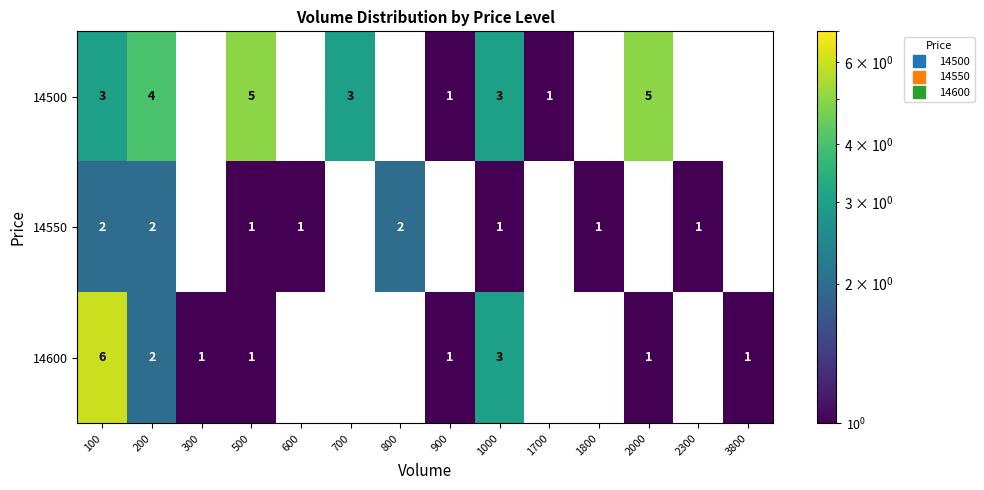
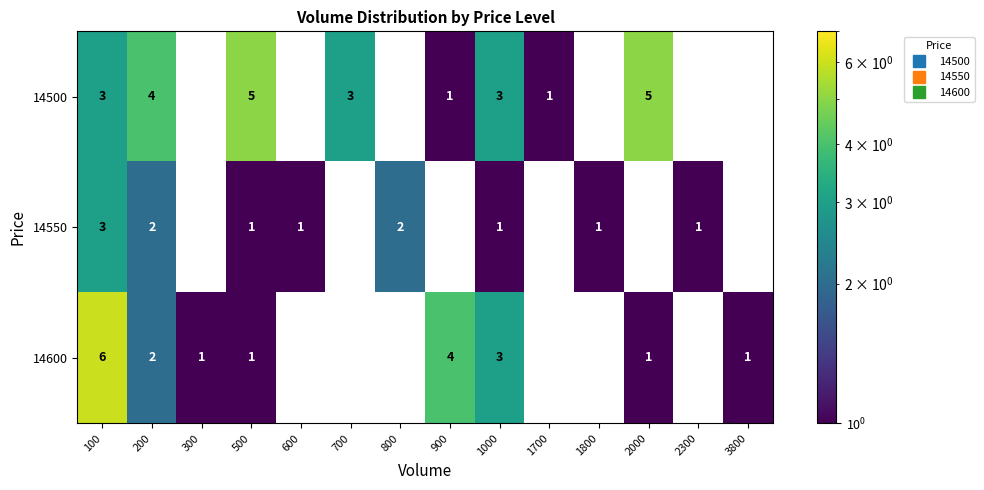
  {
    "14500": {
      "100": 3,
      "200": 4,
      "500": 5,
      "700": 3,
      "900": 1,
      "1000": 3,
      "1700": 1,
      "2000": 5
    },
    "14550": {
-     "100": 2,
+     "100": 3,
      "200": 2,
      "500": 1,
      "600": 1,
      "800": 2,
      "1000": 1,
      "1800": 1,
      "2300": 1
    },
    "14600": {
      "100": 6,
      "200": 2,
      "300": 1,
      "500": 1,
-     "900": 1,
+     "900": 4,
      "1000": 3,
      "2000": 1,
      "3800": 1
    }
  }
